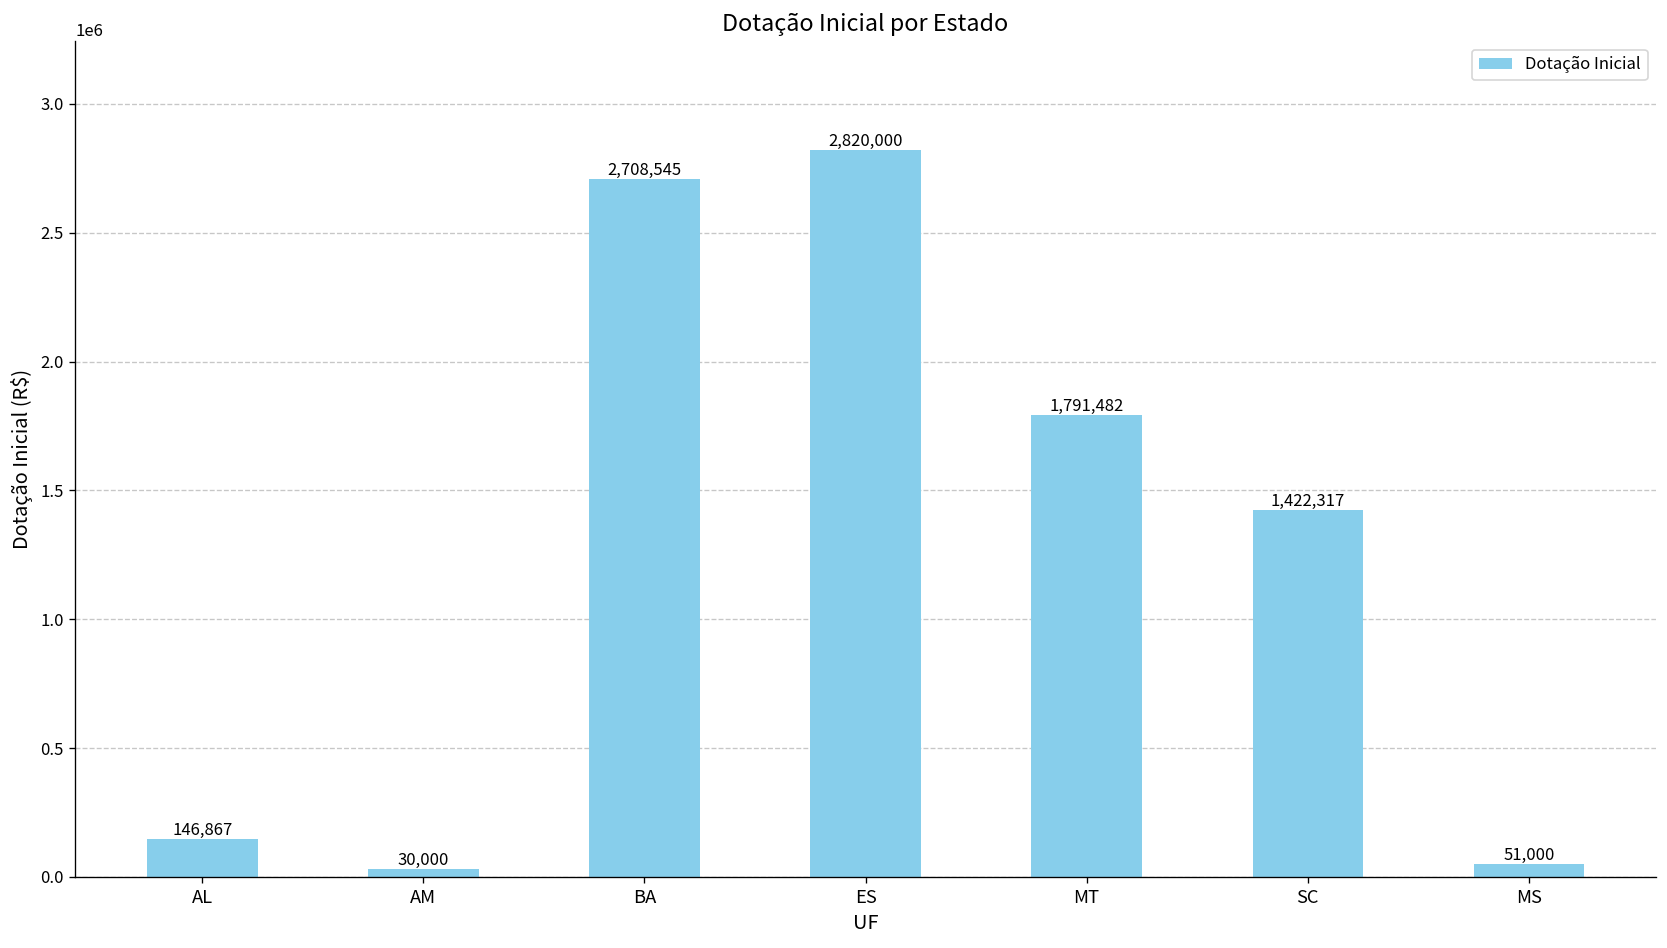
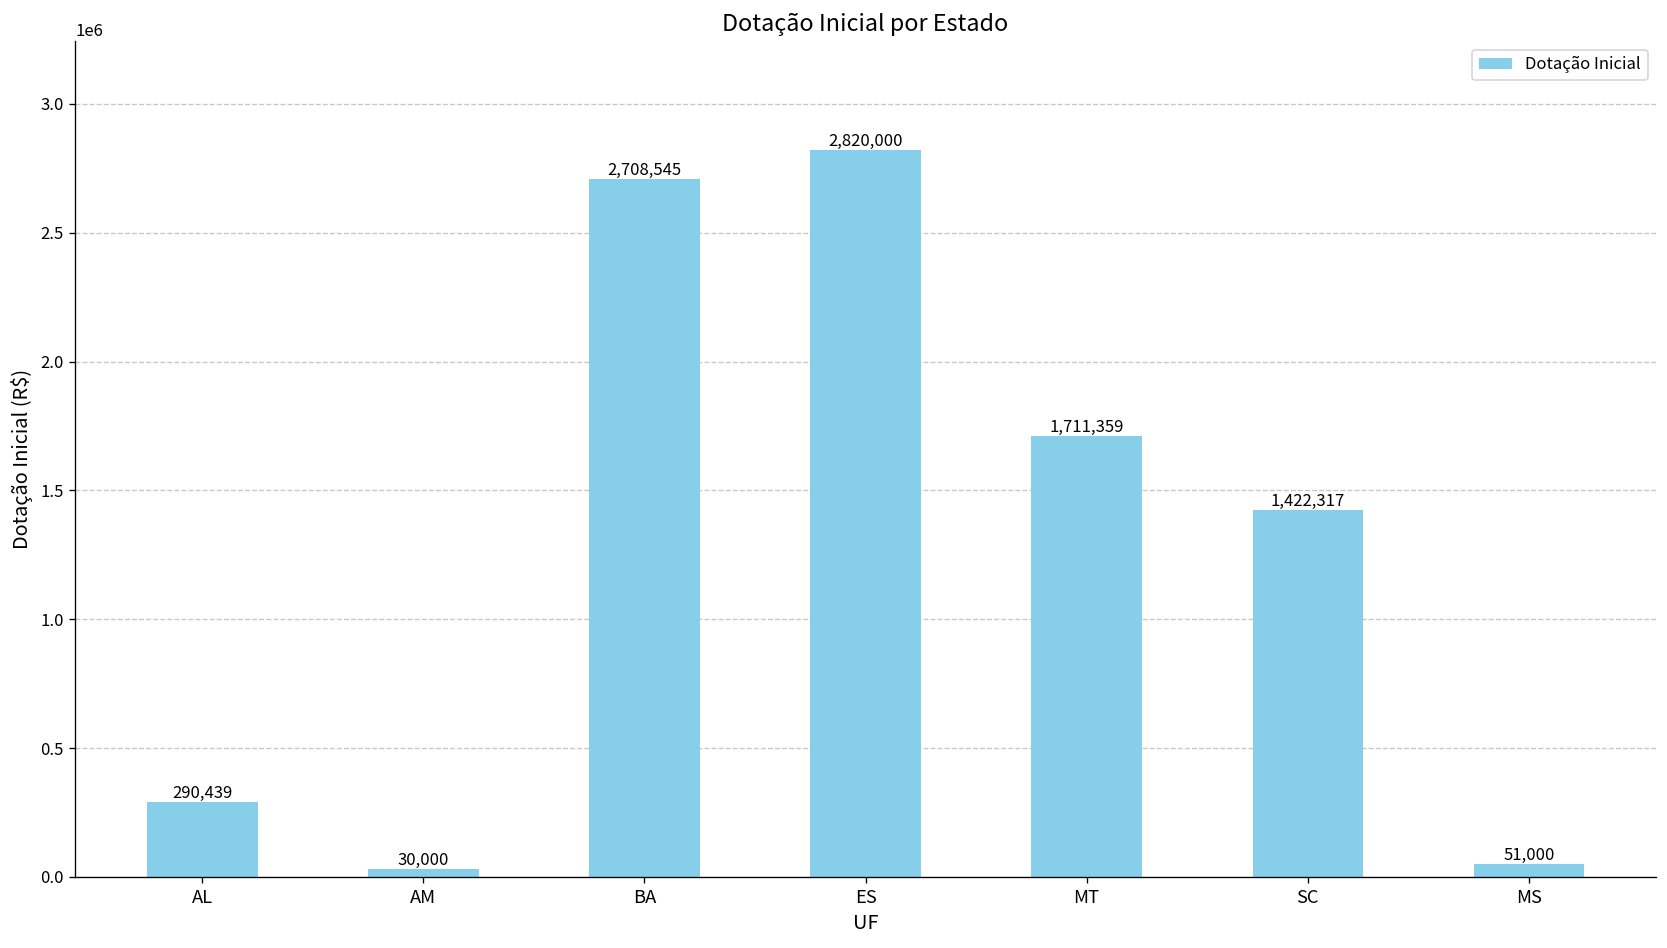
  {
-   "AL": "146,867",
+   "AL": "290,439",
    "AM": "30,000",
    "BA": "2,708,545",
    "ES": "2,820,000",
-   "MT": "1,791,482",
+   "MT": "1,711,359",
    "SC": "1,422,317",
    "MS": "51,000"
  }
